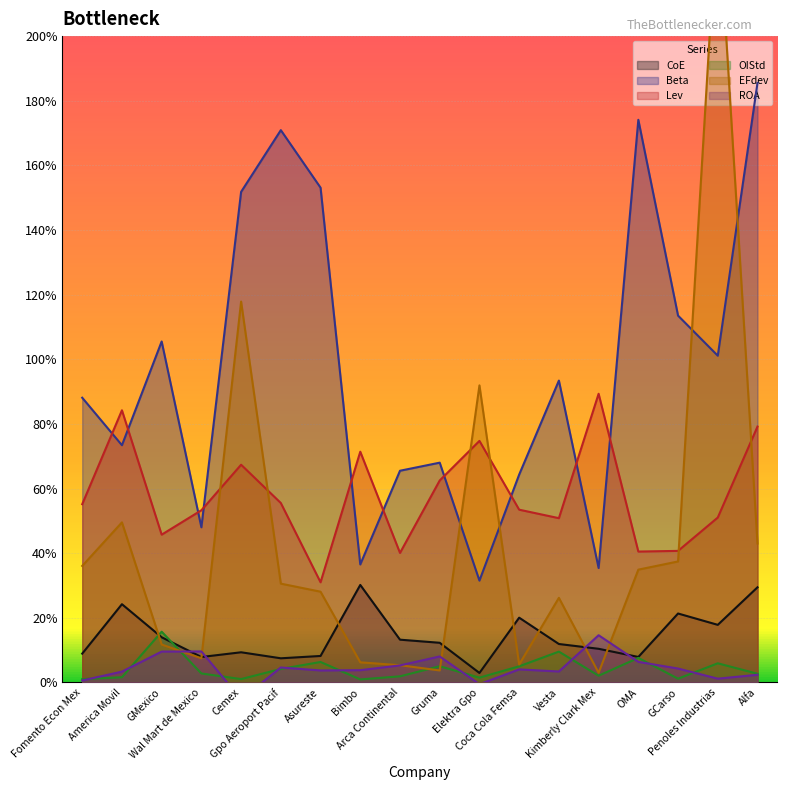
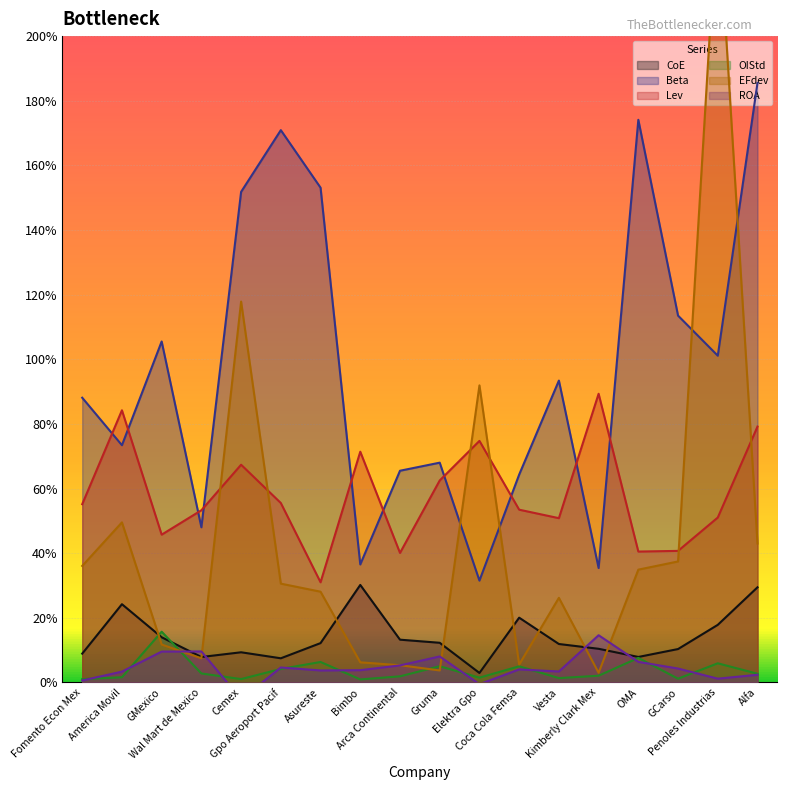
  {
    "CoE": {
      "Fomento Econ Mex": "9%",
      "America Movil": "24%",
      "GMexico": "14%",
      "Cemex": "9%",
      "Gpo Aeroport Pacif": "7%",
-     "Asureste": "8%",
+     "Asureste": "12%",
      "Bimbo": "30%",
      "Arca Continental": "13%",
      "Gruma": "12%",
      "Elektra Gpo": "3%",
      "Coca Cola Femsa": "20%",
      "Vesta": "12%",
      "Kimberly Clark Mex": "10%",
-     "GCarso": "21%",
+     "GCarso": "10%",
      "Penoles Industrias": "18%",
      "Alfa": "29%"
    },
    "OIStd": {
      "America Movil": "2%",
      "GMexico": "16%",
      "Wal Mart de Mexico": "3%",
      "Cemex": "1%",
      "Asureste": "6%",
      "Bimbo": "1%",
      "Arca Continental": "2%",
      "Gruma": "5%",
      "Elektra Gpo": "1%",
-     "Vesta": "10%",
+     "Vesta": "1%",
      "Kimberly Clark Mex": "2%",
      "GCarso": "1%",
      "Penoles Industrias": "6%"
    }
  }
